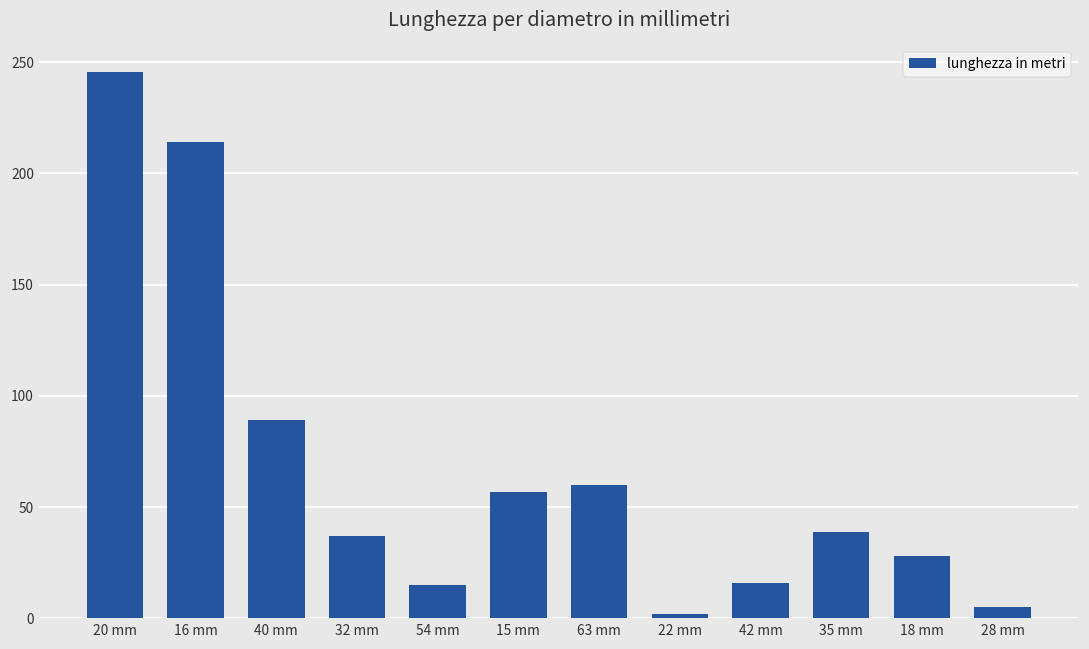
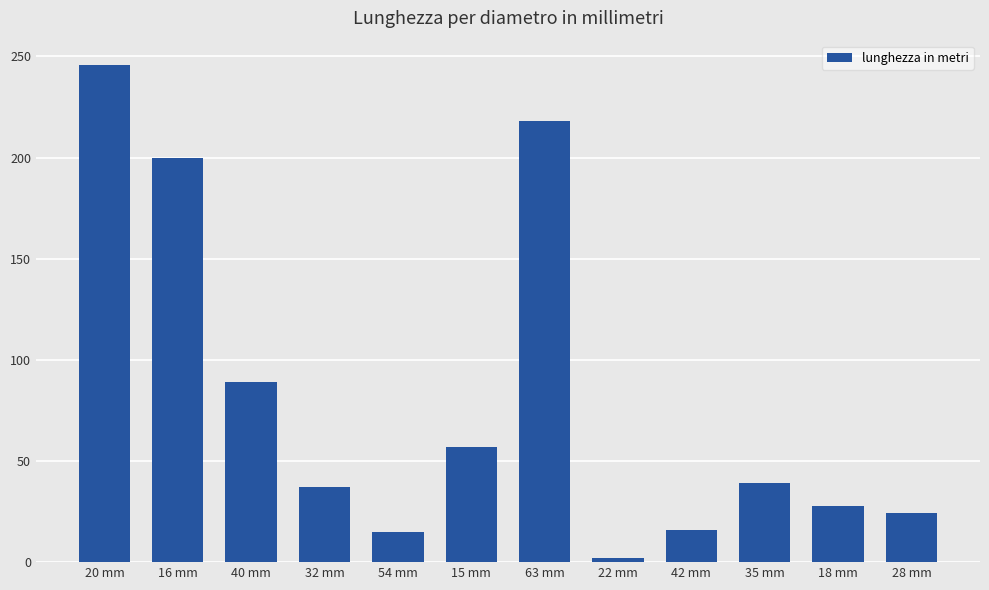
  {
    "20 mm": 246,
-   "16 mm": 214,
+   "16 mm": 200,
    "40 mm": 89,
    "32 mm": 37,
    "54 mm": 15,
    "15 mm": 57,
-   "63 mm": 60,
+   "63 mm": 218,
    "22 mm": 2,
    "42 mm": 16,
    "35 mm": 39,
    "18 mm": 28,
-   "28 mm": 5
+   "28 mm": 25
  }
